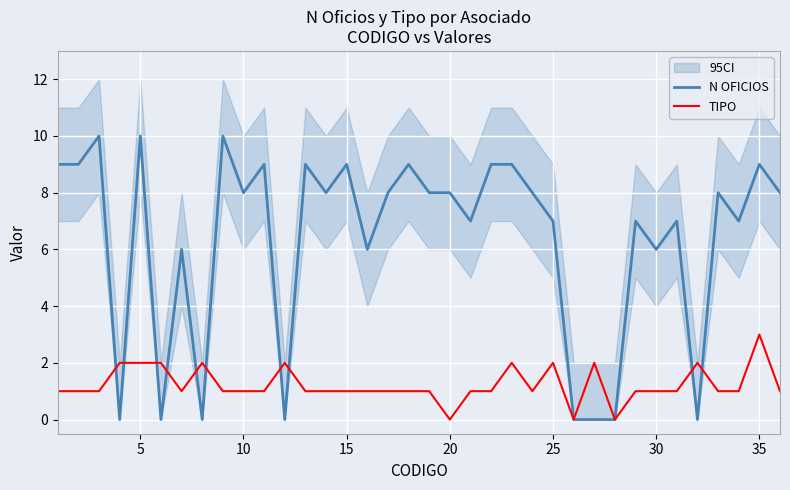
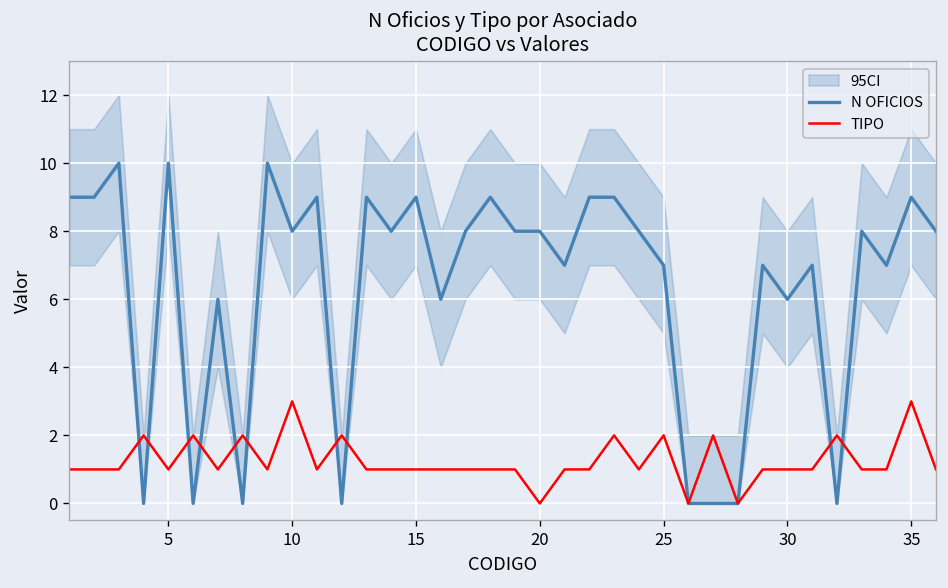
  {
    "TIPO": {
-     "5": 2,
-     "10": 1,
+     "5": 1,
+     "10": 3,
      "15": 1,
      "20": 0,
      "25": 2,
      "30": 1,
      "35": 3
    }
  }
